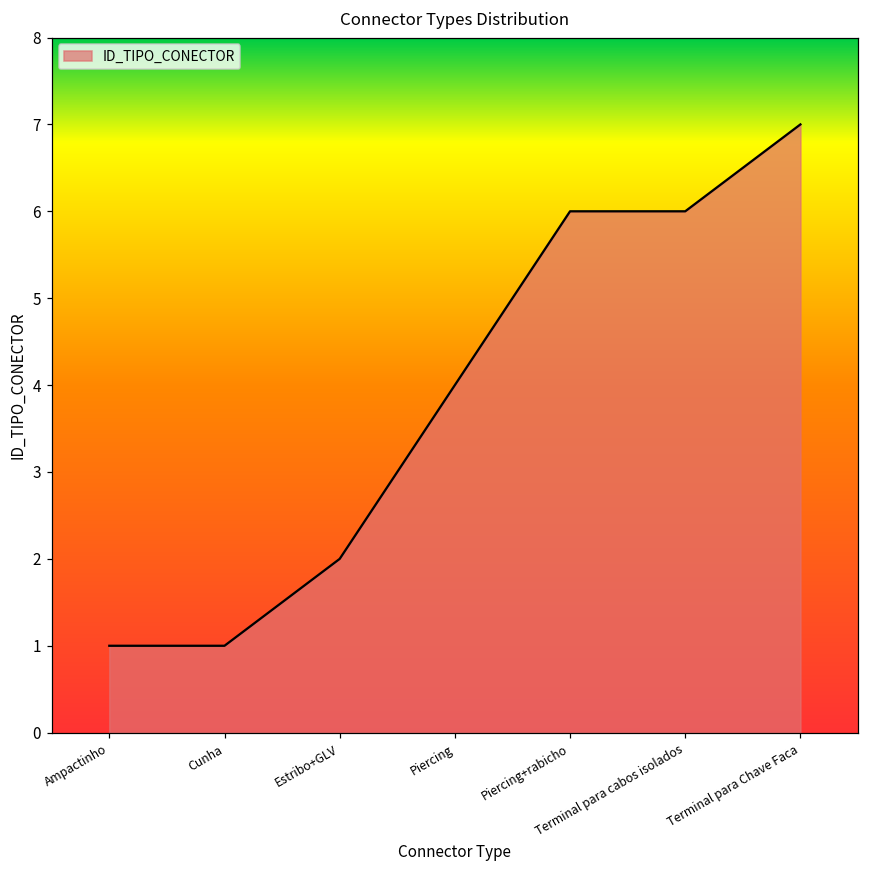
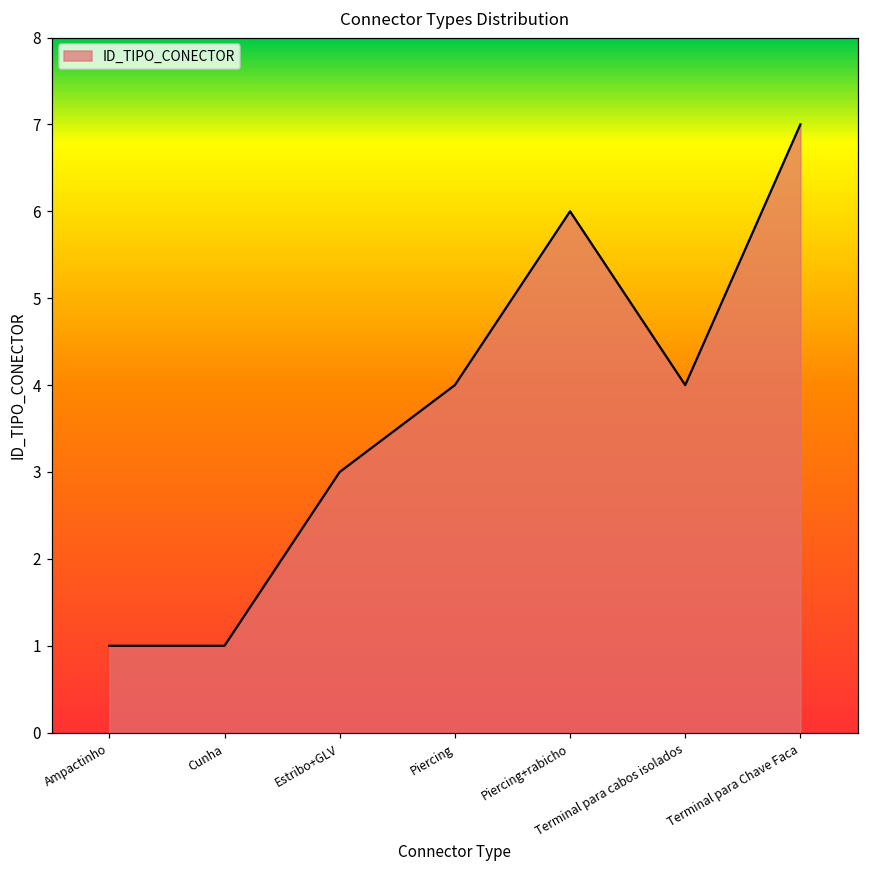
  {
    "Ampactinho": 1,
    "Cunha": 1,
-   "Estribo+GLV": 2,
+   "Estribo+GLV": 3,
    "Piercing": 4,
    "Piercing+rabicho": 6,
-   "Terminal para cabos isolados": 6,
+   "Terminal para cabos isolados": 4,
    "Terminal para Chave Faca": 7
  }
